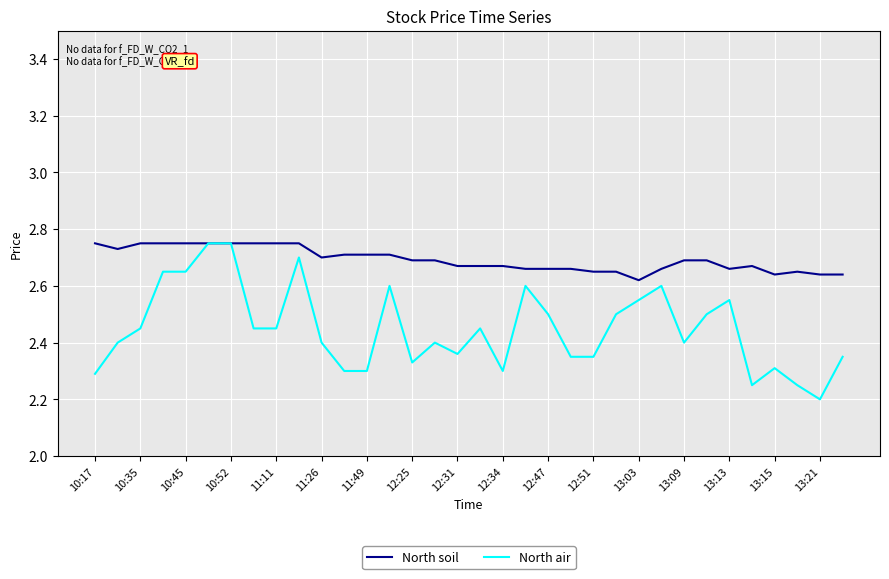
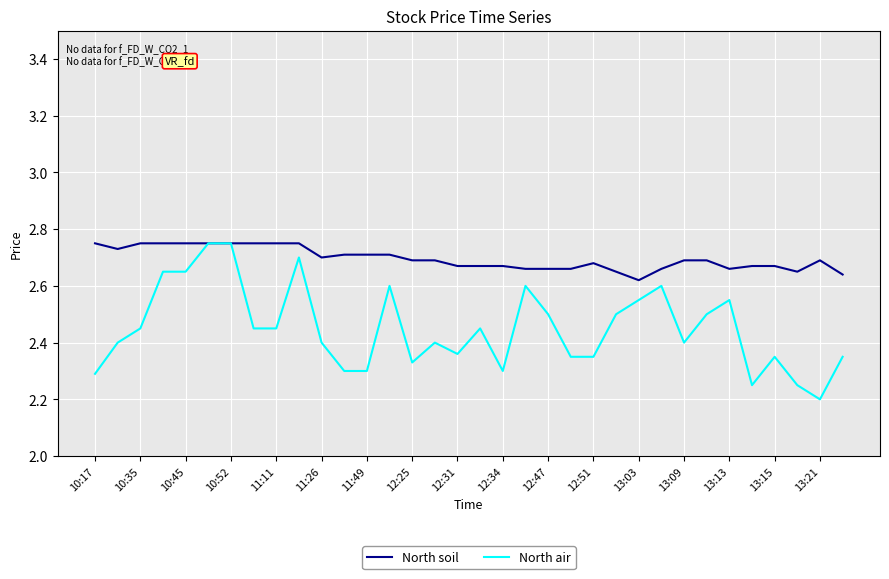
  {
    "North soil": {
      "10:17": 2.75,
      "10:35": 2.75,
      "10:45": 2.75,
      "11:11": 2.75,
      "11:26": 2.70,
      "11:49": 2.71,
      "12:25": 2.69,
      "12:31": 2.67,
      "12:34": 2.67,
      "12:47": 2.66,
-     "12:51": 2.65,
+     "12:51": 2.68,
      "13:03": 2.62,
      "13:09": 2.69,
      "13:13": 2.66,
-     "13:15": 2.64,
-     "13:21": 2.64
+     "13:15": 2.67,
+     "13:21": 2.69
    },
    "North air": {
      "10:17": 2.29,
      "10:35": 2.45,
      "10:45": 2.65,
      "11:11": 2.45,
      "11:26": 2.40,
      "11:49": 2.30,
      "12:25": 2.33,
      "12:31": 2.36,
      "12:34": 2.30,
      "12:47": 2.50,
      "12:51": 2.35,
      "13:03": 2.55,
      "13:09": 2.40,
      "13:13": 2.55,
-     "13:15": 2.31,
+     "13:15": 2.35,
      "13:21": 2.20
    }
  }
